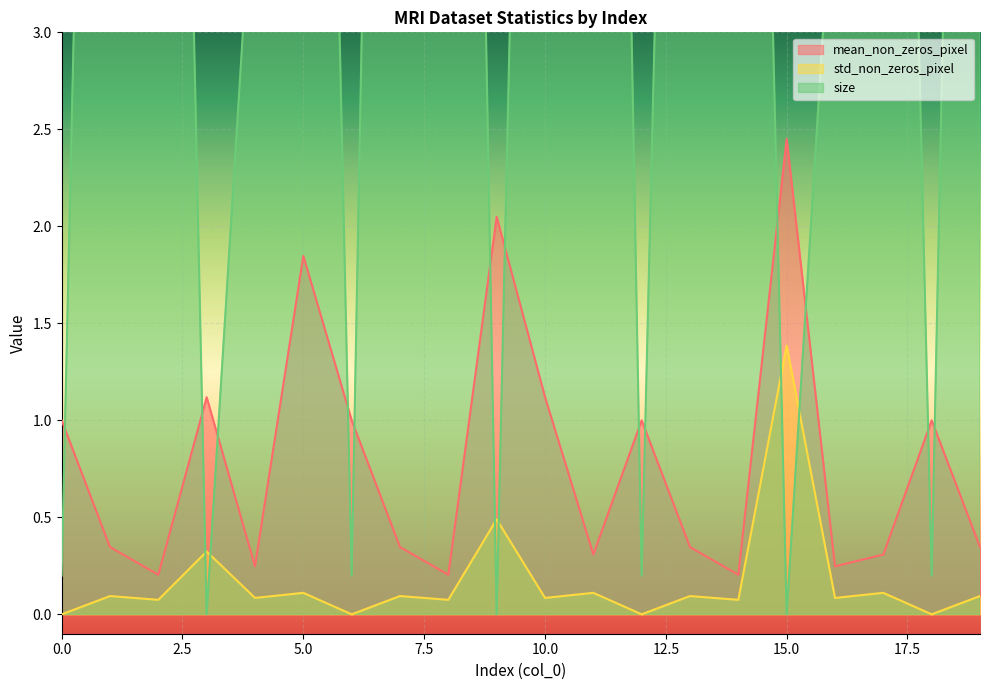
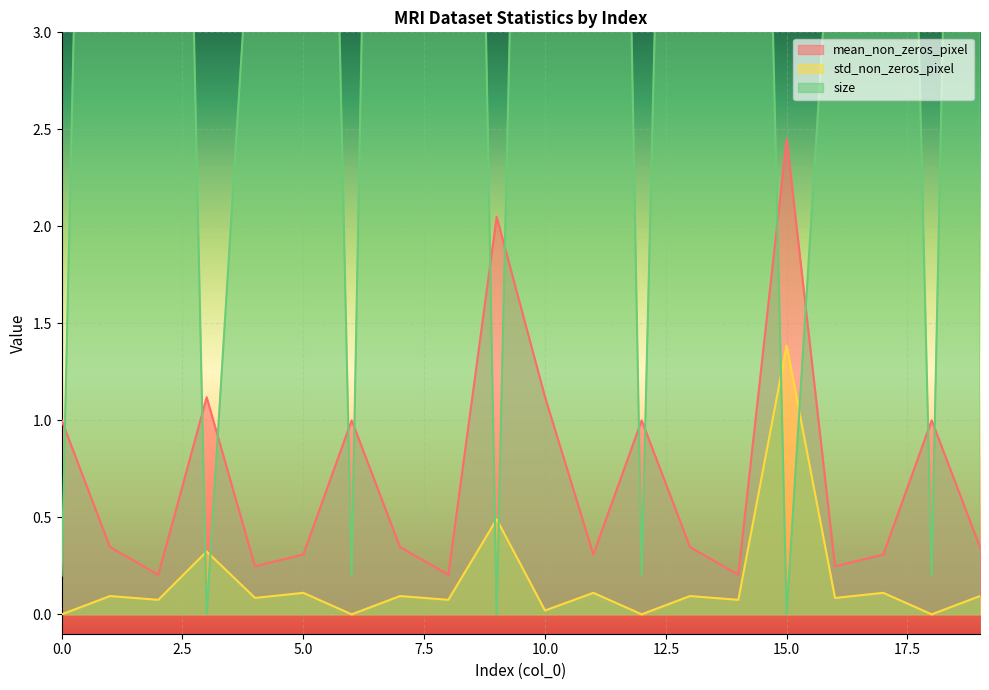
  {
    "mean_non_zeros_pixel": {
      "0.0": 1.00,
-     "5.0": 1.85,
+     "5.0": 0.31,
      "10.0": 1.12,
      "15.0": 2.45
    },
    "std_non_zeros_pixel": {
      "0.0": 0.00,
      "5.0": 0.11,
-     "10.0": 0.08,
+     "10.0": 0.02,
      "15.0": 1.39
    },
    "size": {
      "0.0": 0.20,
      "15.0": 0.00
    }
  }
